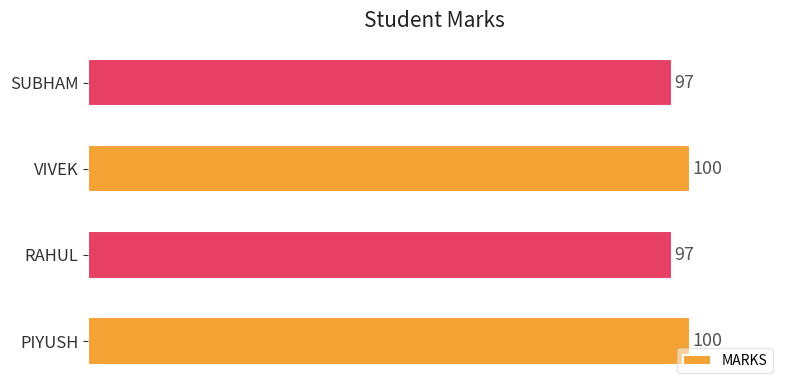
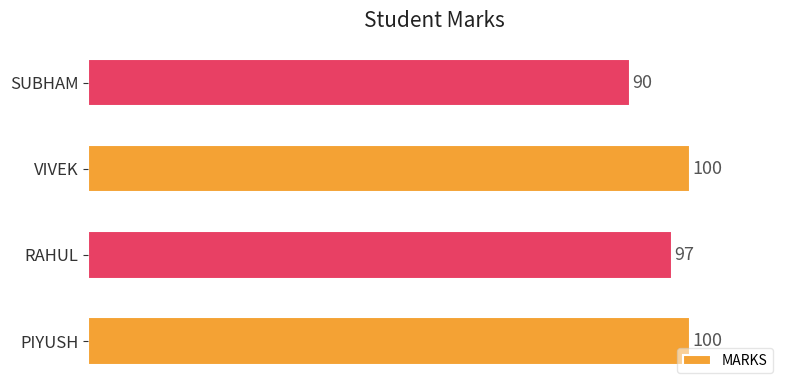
  {
-   "SUBHAM": 97,
+   "SUBHAM": 90,
    "VIVEK": 100,
    "RAHUL": 97
  }
